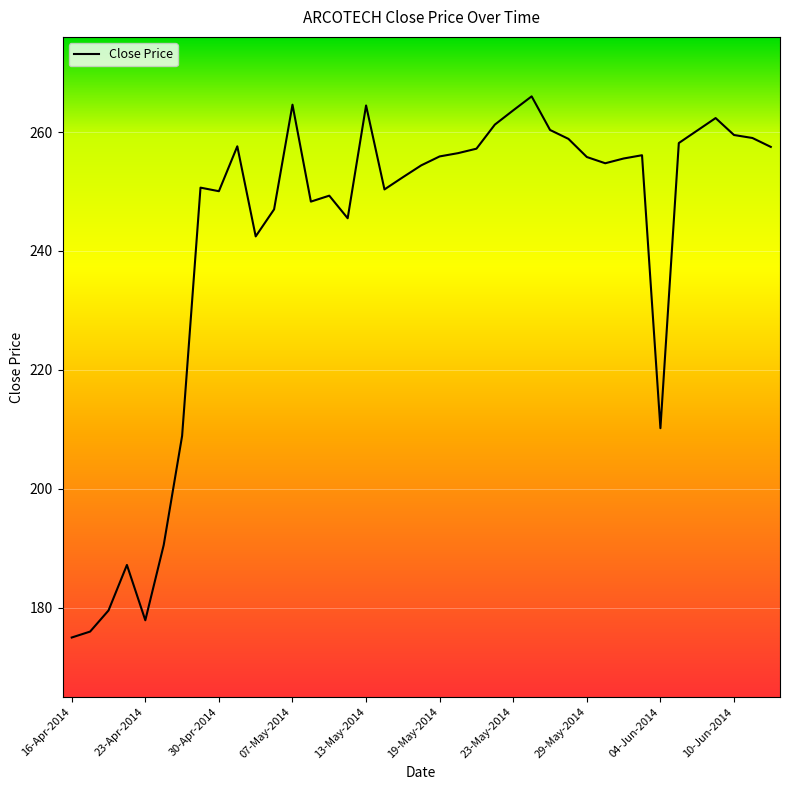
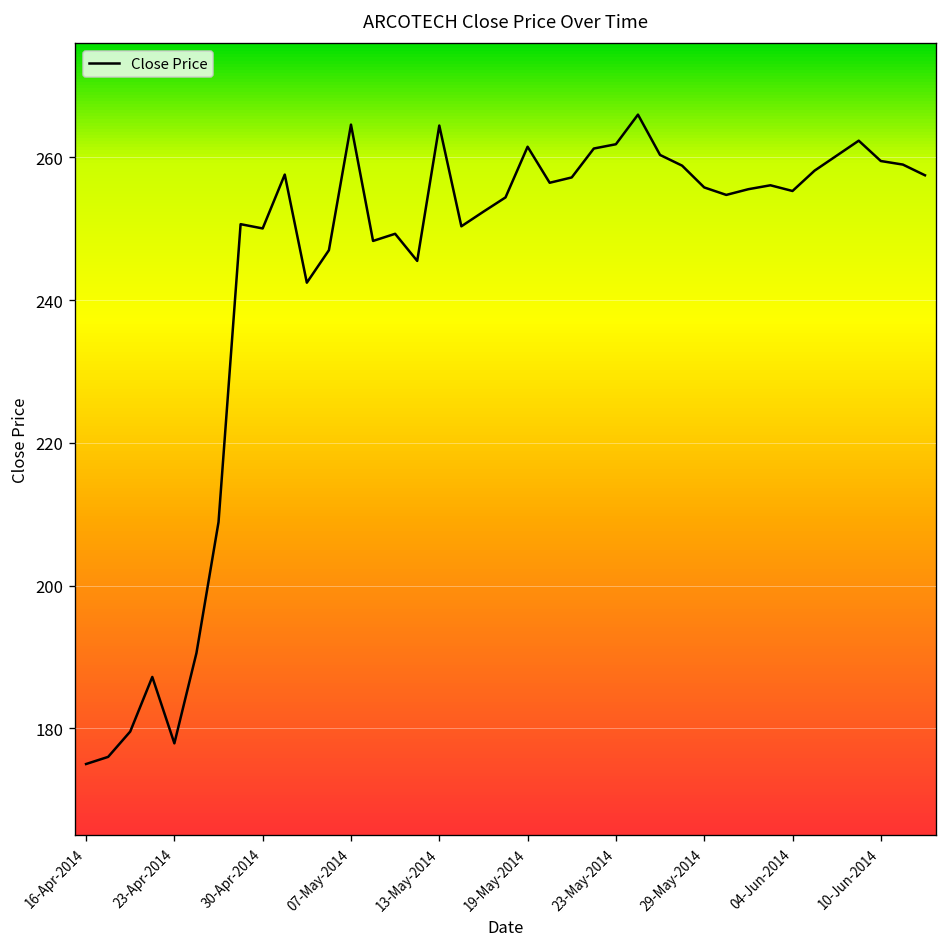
  {
    "16-Apr-2014": 175,
    "23-Apr-2014": 178,
    "30-Apr-2014": 250,
    "07-May-2014": 265,
    "13-May-2014": 264,
-   "19-May-2014": 256,
-   "23-May-2014": 264,
+   "19-May-2014": 262,
+   "23-May-2014": 262,
    "29-May-2014": 256,
-   "04-Jun-2014": 210,
+   "04-Jun-2014": 255,
    "10-Jun-2014": 260
  }
